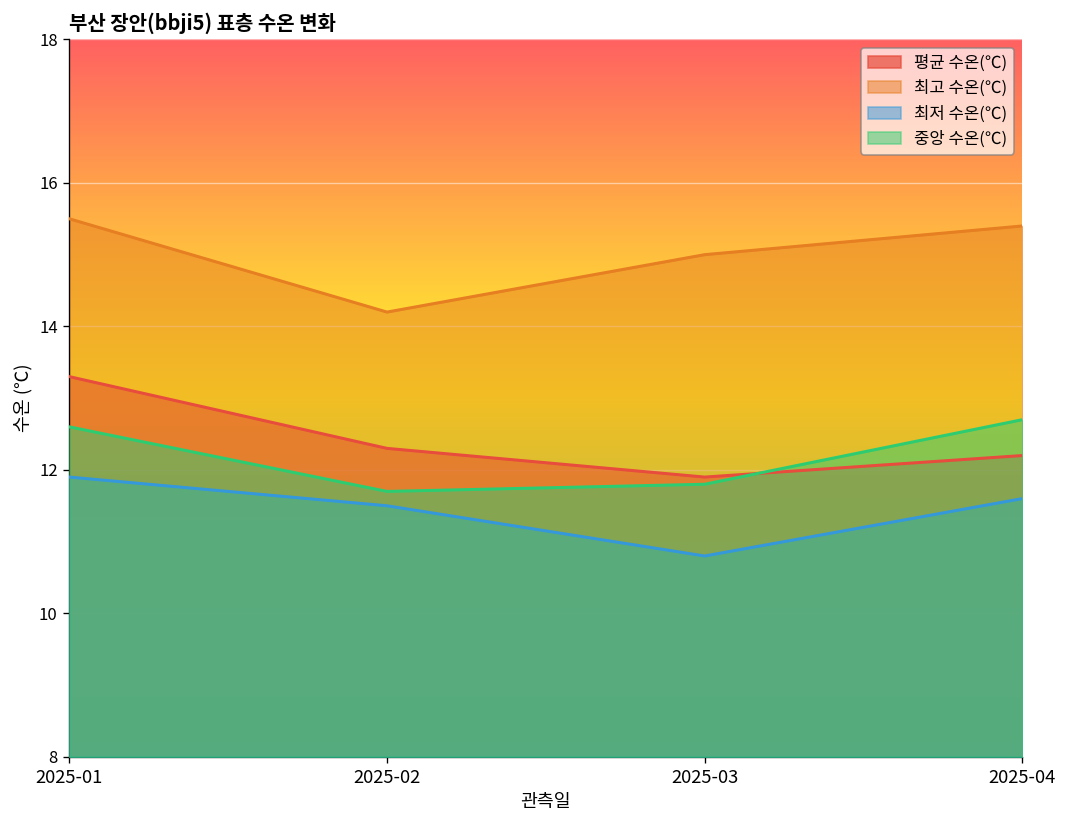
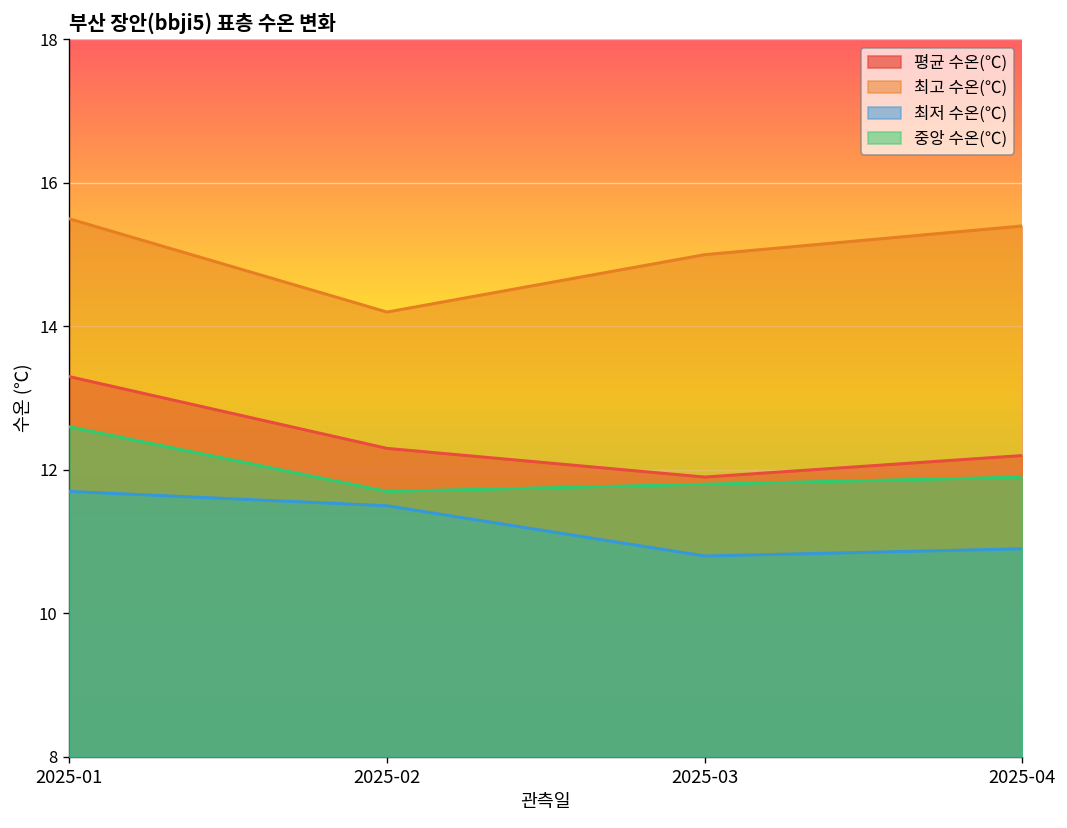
  {
    "최저 수온(℃)": {
-     "2025-01": 11.9,
+     "2025-01": 11.7,
      "2025-02": 11.5,
      "2025-03": 10.8,
-     "2025-04": 11.6
+     "2025-04": 10.9
    },
    "중앙 수온(℃)": {
      "2025-01": 12.6,
      "2025-02": 11.7,
      "2025-03": 11.8,
-     "2025-04": 12.7
+     "2025-04": 11.9
    }
  }
